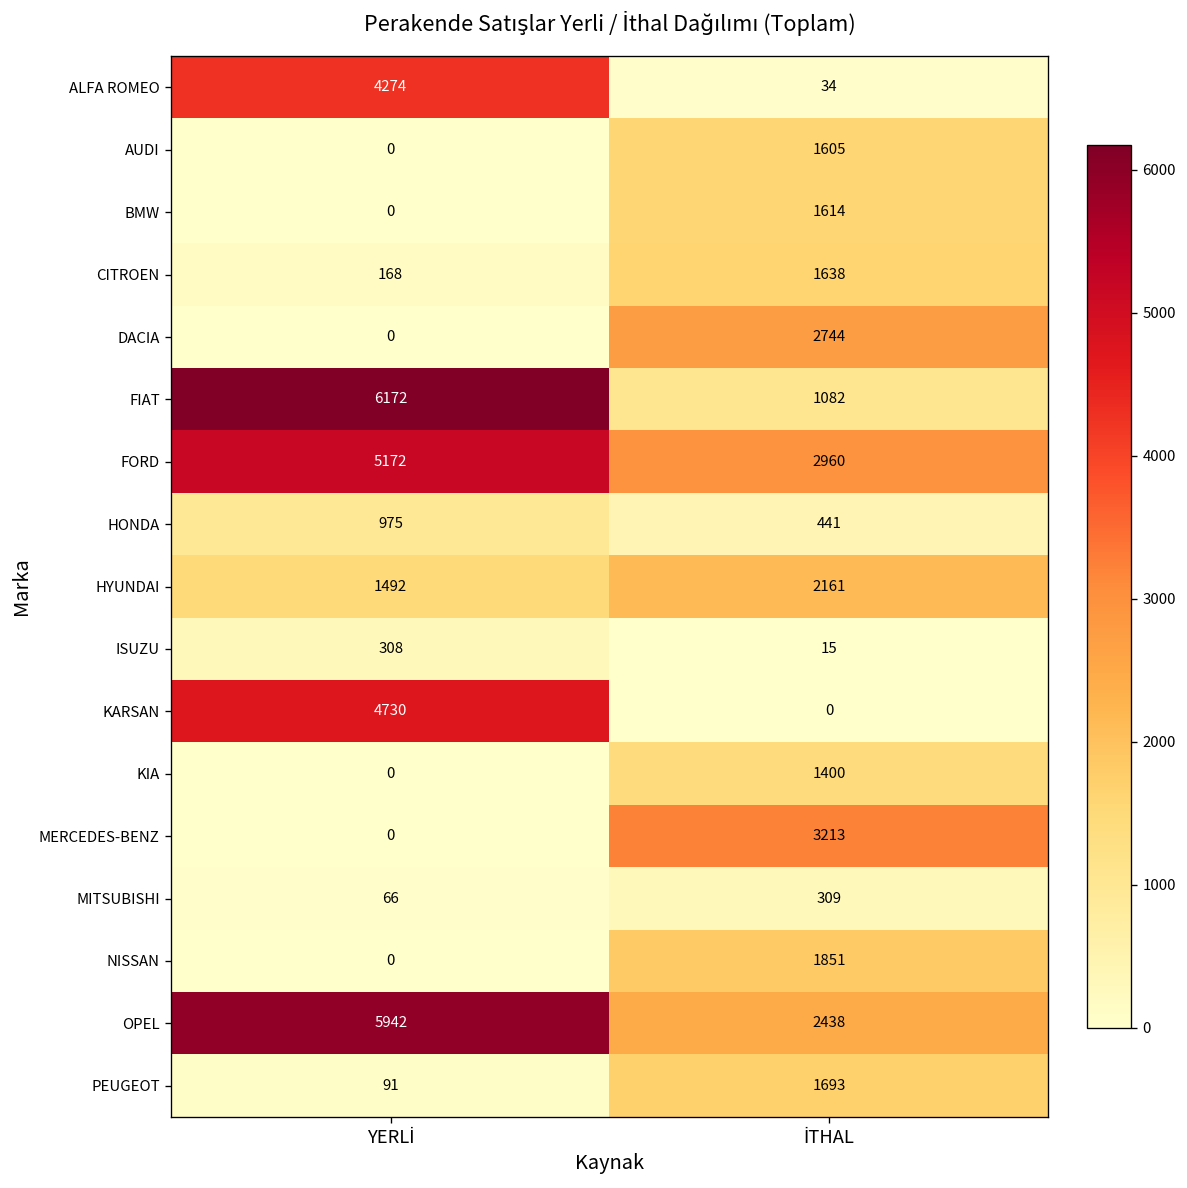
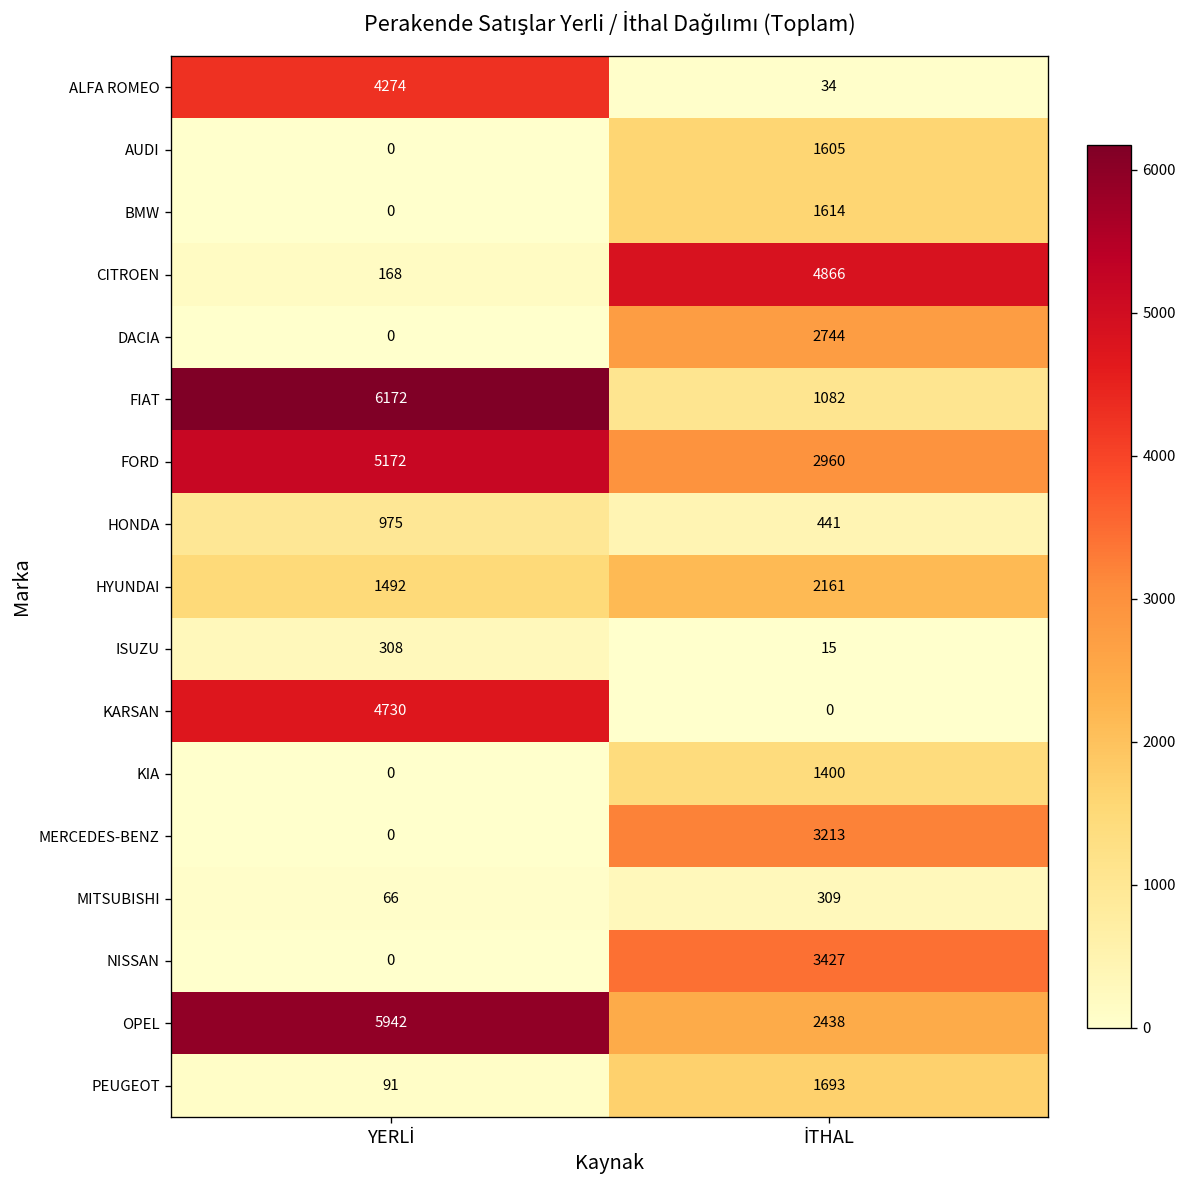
  {
    "ALFA ROMEO": {
      "YERLİ": 4274,
      "İTHAL": 34
    },
    "AUDI": {
      "YERLİ": 0,
      "İTHAL": 1605
    },
    "BMW": {
      "YERLİ": 0,
      "İTHAL": 1614
    },
    "CITROEN": {
      "YERLİ": 168,
-     "İTHAL": 1638
+     "İTHAL": 4866
    },
    "DACIA": {
      "YERLİ": 0,
      "İTHAL": 2744
    },
    "FIAT": {
      "YERLİ": 6172,
      "İTHAL": 1082
    },
    "FORD": {
      "YERLİ": 5172,
      "İTHAL": 2960
    },
    "HONDA": {
      "YERLİ": 975,
      "İTHAL": 441
    },
    "HYUNDAI": {
      "YERLİ": 1492,
      "İTHAL": 2161
    },
    "ISUZU": {
      "YERLİ": 308,
      "İTHAL": 15
    },
    "KARSAN": {
      "YERLİ": 4730,
      "İTHAL": 0
    },
    "KIA": {
      "YERLİ": 0,
      "İTHAL": 1400
    },
    "MERCEDES-BENZ": {
      "YERLİ": 0,
      "İTHAL": 3213
    },
    "MITSUBISHI": {
      "YERLİ": 66,
      "İTHAL": 309
    },
    "NISSAN": {
      "YERLİ": 0,
-     "İTHAL": 1851
+     "İTHAL": 3427
    },
    "OPEL": {
      "YERLİ": 5942,
      "İTHAL": 2438
    },
    "PEUGEOT": {
      "YERLİ": 91,
      "İTHAL": 1693
    }
  }
